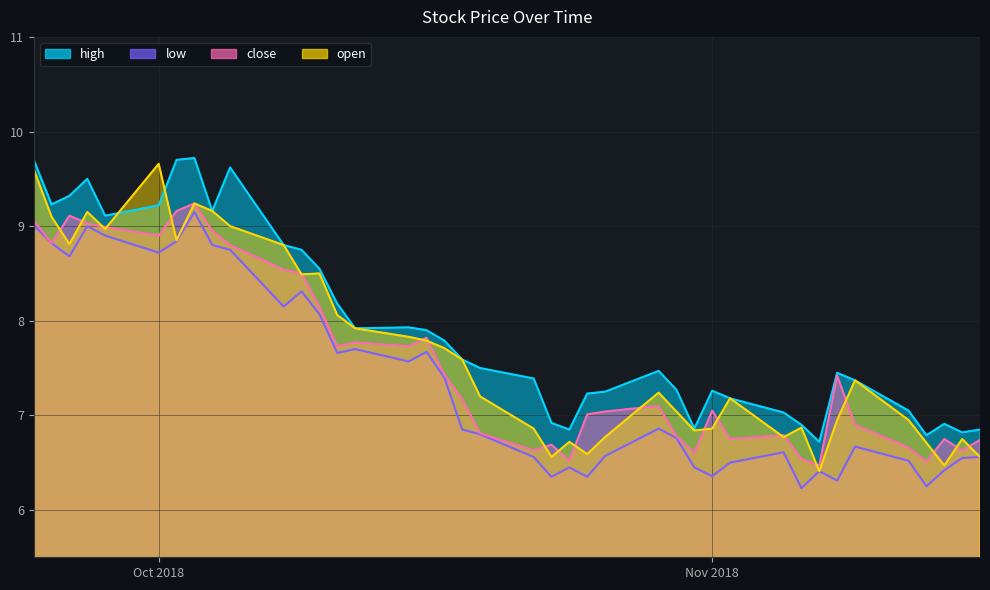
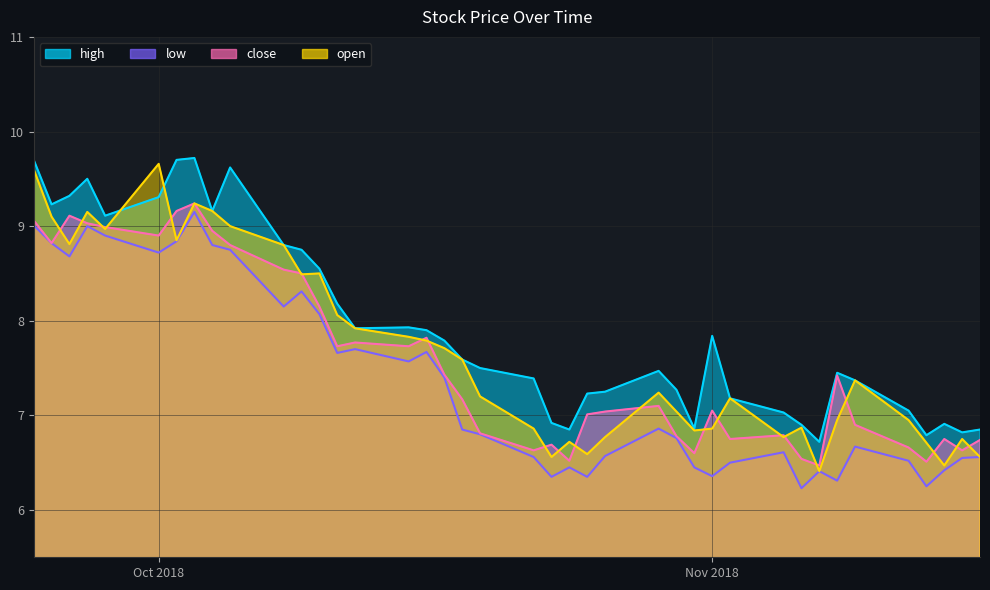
  {
    "high": {
-     "Oct 2018": 9.2,
-     "Nov 2018": 7.3
+     "Oct 2018": 9.3,
+     "Nov 2018": 7.8
    },
    "low": {
      "Oct 2018": 8.7,
      "Nov 2018": 6.4
    },
    "close": {
      "Oct 2018": 8.9,
      "Nov 2018": 7.1
    },
    "open": {
      "Oct 2018": 9.7,
      "Nov 2018": 6.9
    }
  }
